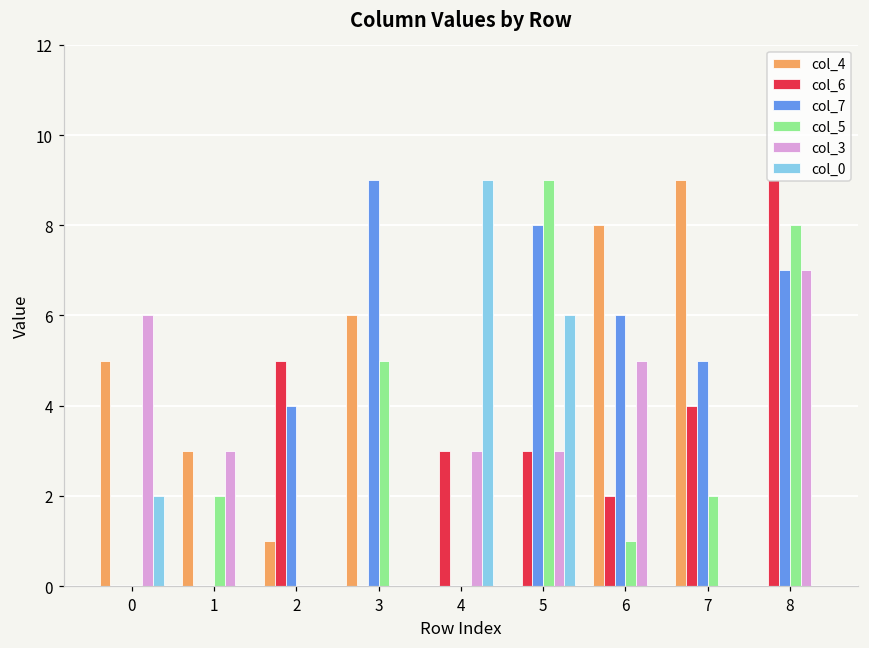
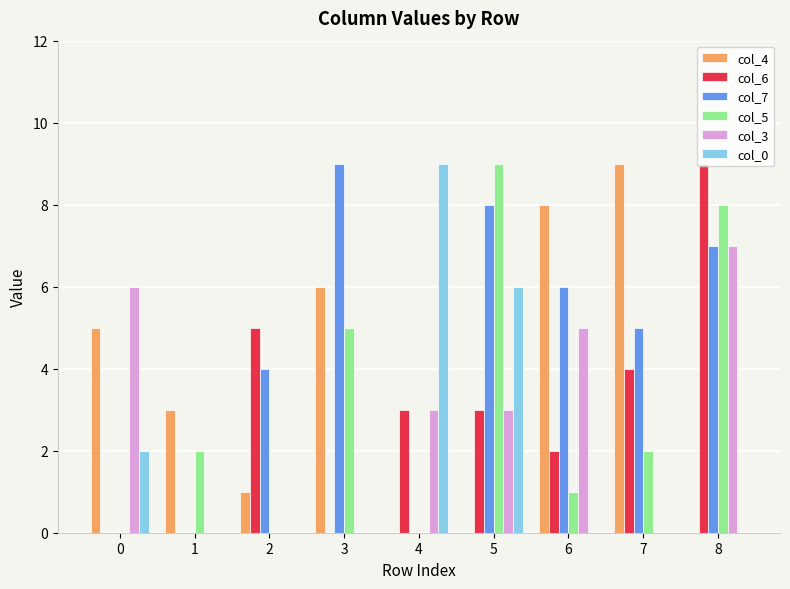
  {
    "col_4": {
      "0": 5,
      "1": 3,
      "2": 1,
      "3": 6,
      "4": 0,
      "5": 0,
      "6": 8,
      "7": 9,
      "8": 0
    },
    "col_6": {
      "0": 0,
      "1": 0,
      "2": 5,
      "3": 0,
      "4": 3,
      "5": 3,
      "6": 2,
      "7": 4
    },
    "col_7": {
      "0": 0,
      "1": 0,
      "2": 4,
      "3": 9,
      "4": 0,
      "5": 8,
      "6": 6,
      "7": 5,
      "8": 7
    },
    "col_5": {
      "0": 0,
      "1": 2,
      "2": 0,
      "3": 5,
      "4": 0,
      "5": 9,
      "6": 1,
      "7": 2,
      "8": 8
    },
    "col_3": {
      "0": 6,
-     "1": 3,
+     "1": 0,
      "2": 0,
      "3": 0,
      "4": 3,
      "5": 3,
      "6": 5,
      "7": 0,
      "8": 7
    },
    "col_0": {
      "0": 2,
      "1": 0,
      "2": 0,
      "3": 0,
      "4": 9,
      "5": 6,
      "6": 0,
      "7": 0,
      "8": 0
    }
  }
